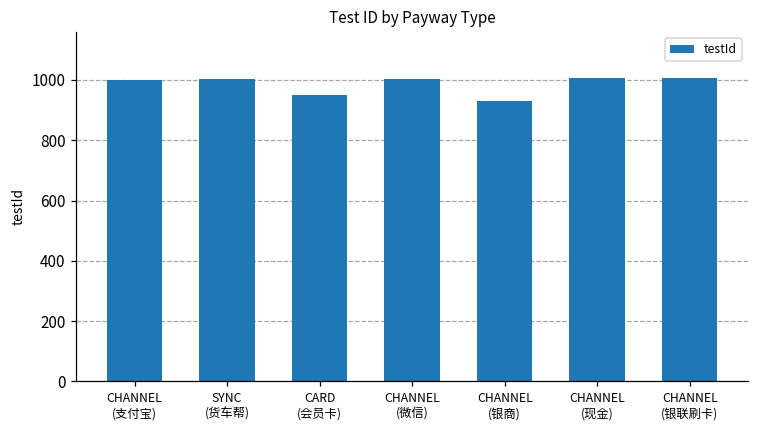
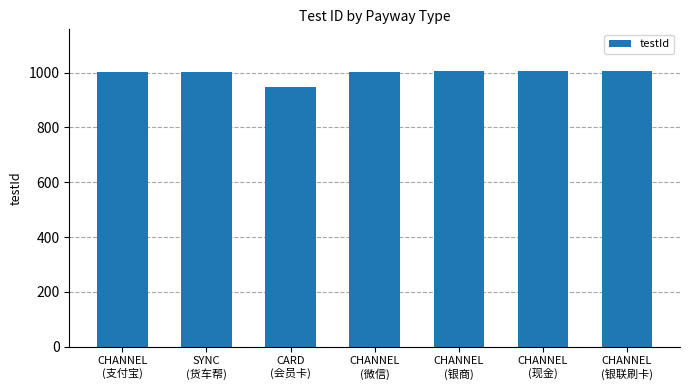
  {
    "CHANNEL (支付宝)": 1000,
    "SYNC (货车帮)": 1000,
    "CARD (会员卡)": 950,
    "CHANNEL (微信)": 1000,
-   "CHANNEL (银商)": 930,
+   "CHANNEL (银商)": 1010,
    "CHANNEL (现金)": 1010,
    "CHANNEL (银联刷卡)": 1010
  }
